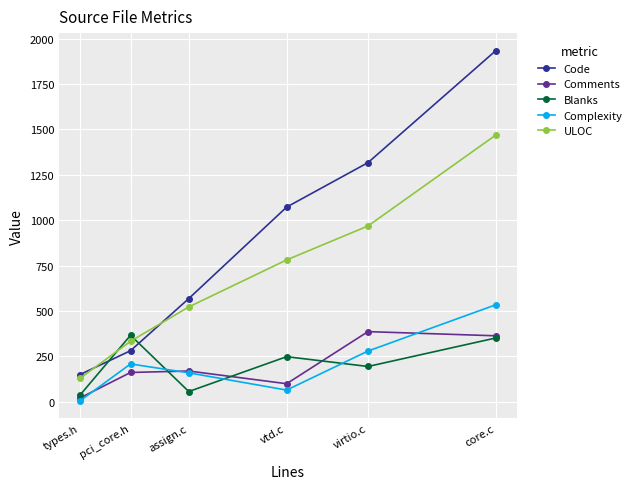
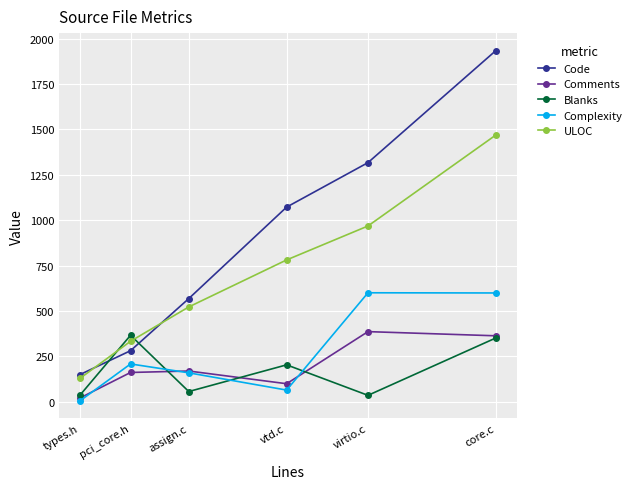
  {
    "Blanks": {
      "types.h": 40,
      "pci_core.h": 370,
      "assign.c": 60,
-     "vtd.c": 250,
-     "virtio.c": 190
+     "vtd.c": 200,
+     "virtio.c": 40
    },
    "Complexity": {
      "types.h": 0,
      "pci_core.h": 210,
      "vtd.c": 60,
-     "virtio.c": 280,
-     "core.c": 530
+     "virtio.c": 600,
+     "core.c": 600
    },
    "ULOC": {
      "types.h": 130,
      "pci_core.h": 330,
      "assign.c": 520,
      "vtd.c": 780,
      "virtio.c": 970,
      "core.c": 1470
    }
  }
